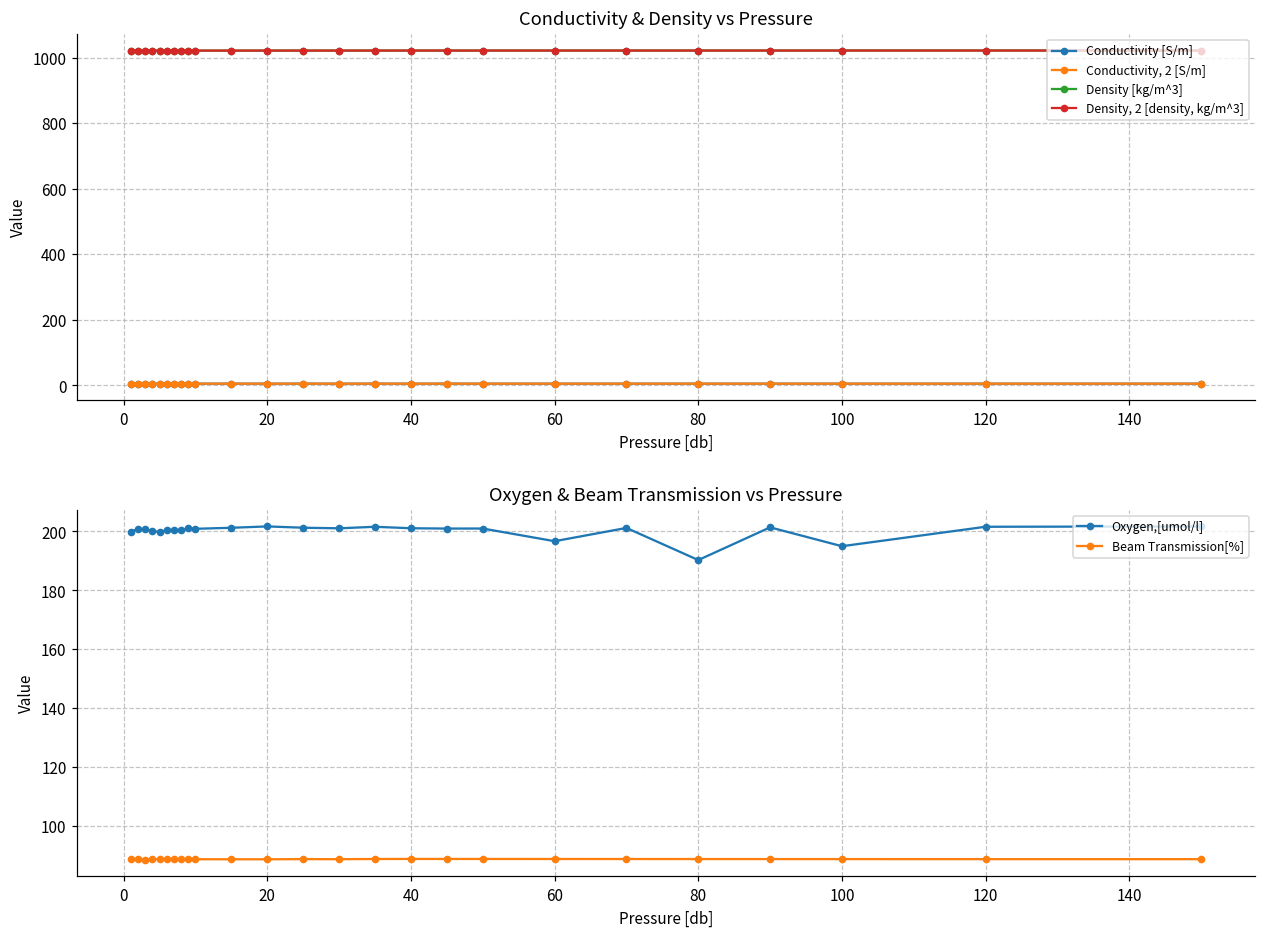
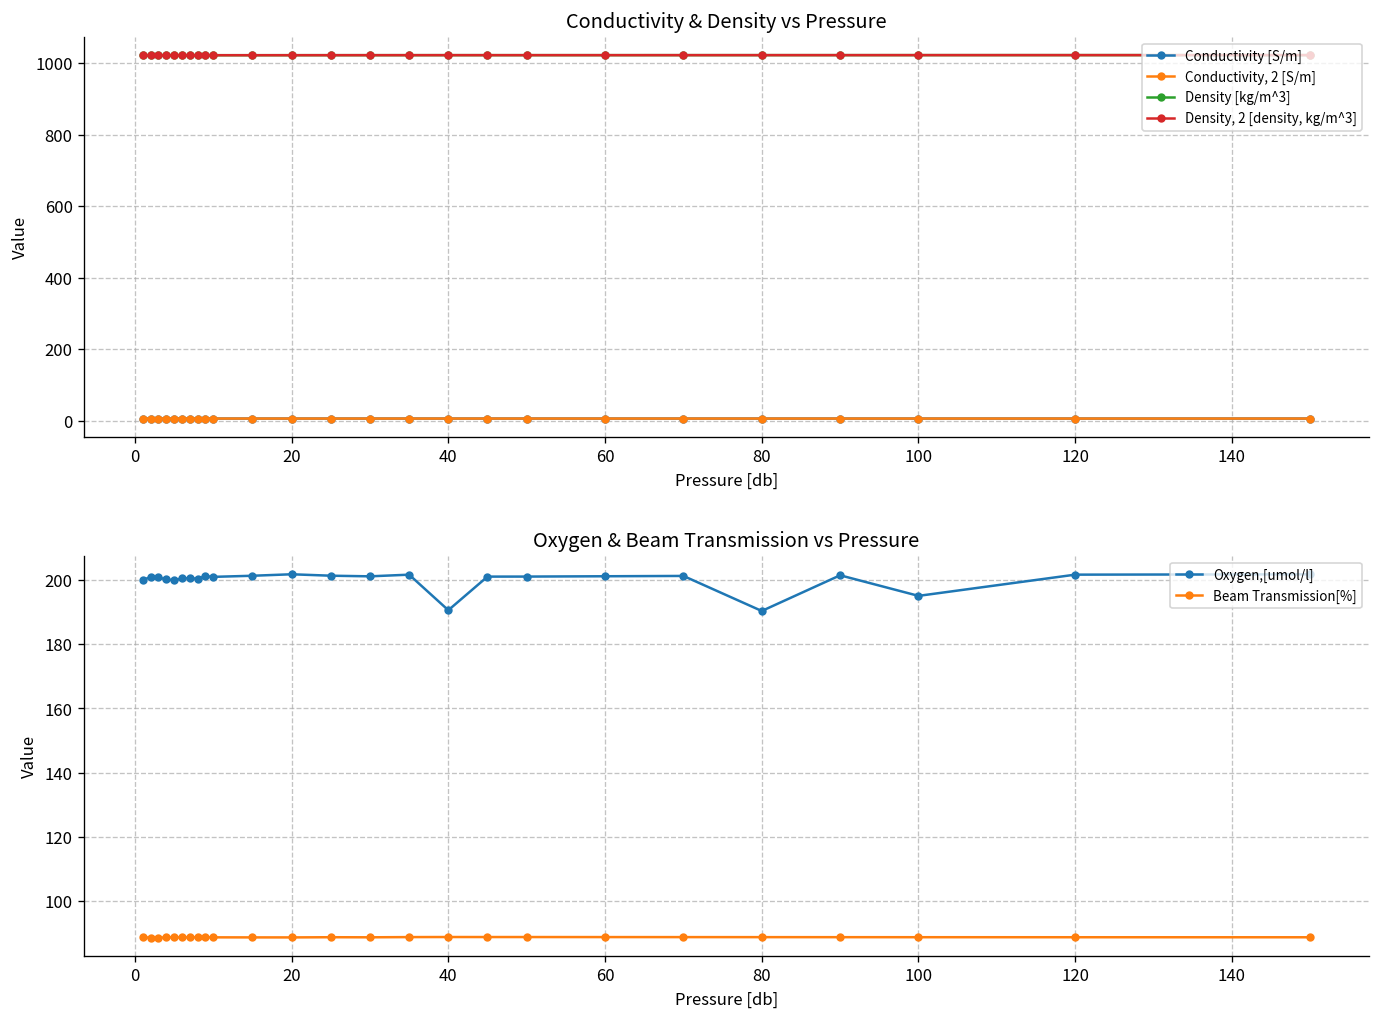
  {
    "Conductivity & Density vs Pressure": {
      "Conductivity, 2 [S/m]": {
        "20": 10,
        "40": 10,
        "60": 10,
        "80": 10,
        "100": 10,
        "120": 10
      },
      "Density, 2 [density, kg/m^3]": {
        "20": 1020,
        "40": 1020,
        "60": 1020,
        "80": 1020,
        "100": 1020,
        "120": 1020
      }
    },
    "Oxygen & Beam Transmission vs Pressure": {
      "Oxygen,[umol/l]": {
        "20": 202,
-       "40": 201,
-       "60": 197,
+       "40": 191,
+       "60": 201,
        "80": 190,
        "100": 195,
        "120": 202
      },
      "Beam Transmission[%]": {
        "20": 89,
        "40": 89,
        "60": 89,
        "80": 89,
        "100": 89,
        "120": 89
      }
    }
  }
